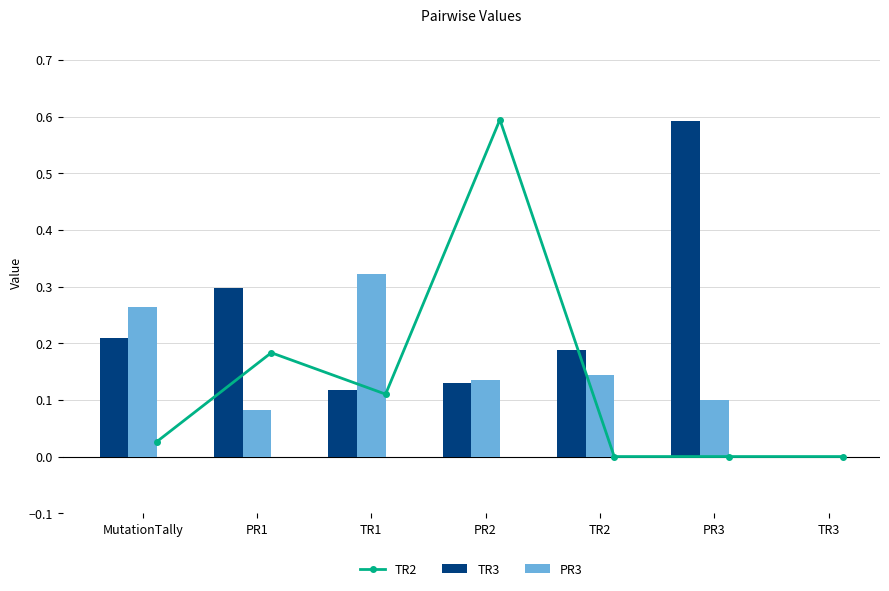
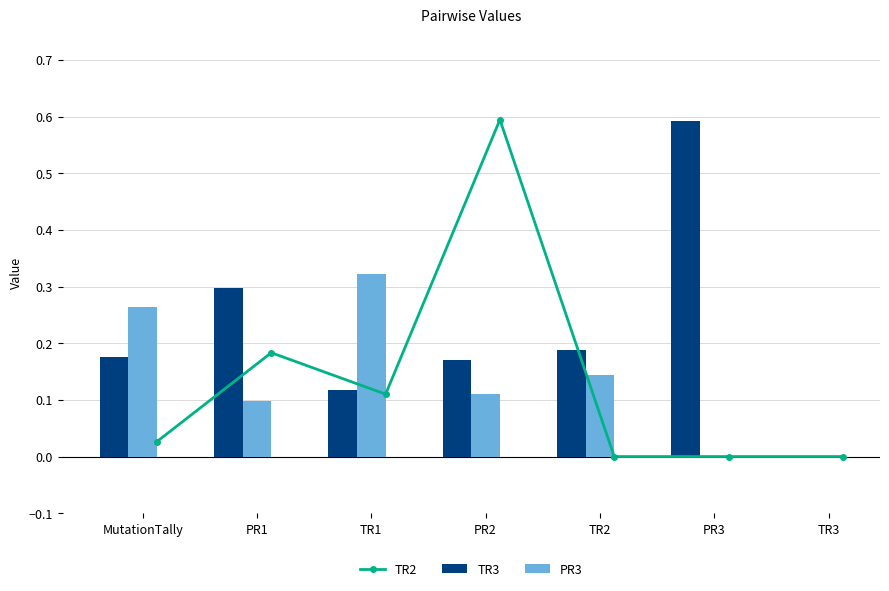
  {
    "TR3": {
-     "MutationTally": 0.21,
+     "MutationTally": 0.18,
      "PR1": 0.30,
      "TR1": 0.12,
-     "PR2": 0.13,
+     "PR2": 0.17,
      "TR2": 0.19,
      "PR3": 0.59,
      "TR3": 0.00
    },
    "PR3": {
      "MutationTally": 0.26,
-     "PR1": 0.08,
+     "PR1": 0.10,
      "TR1": 0.32,
-     "PR2": 0.13,
+     "PR2": 0.11,
      "TR2": 0.14,
-     "PR3": 0.1,
+     "PR3": 0.0,
      "TR3": 0.00
    }
  }
